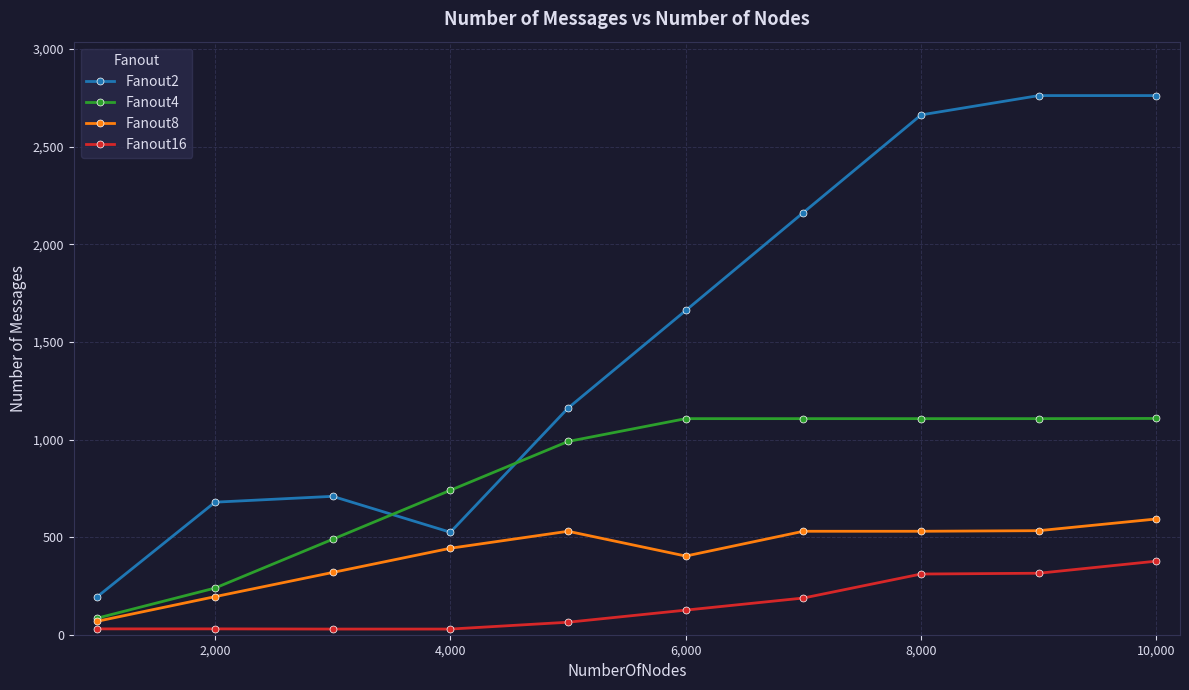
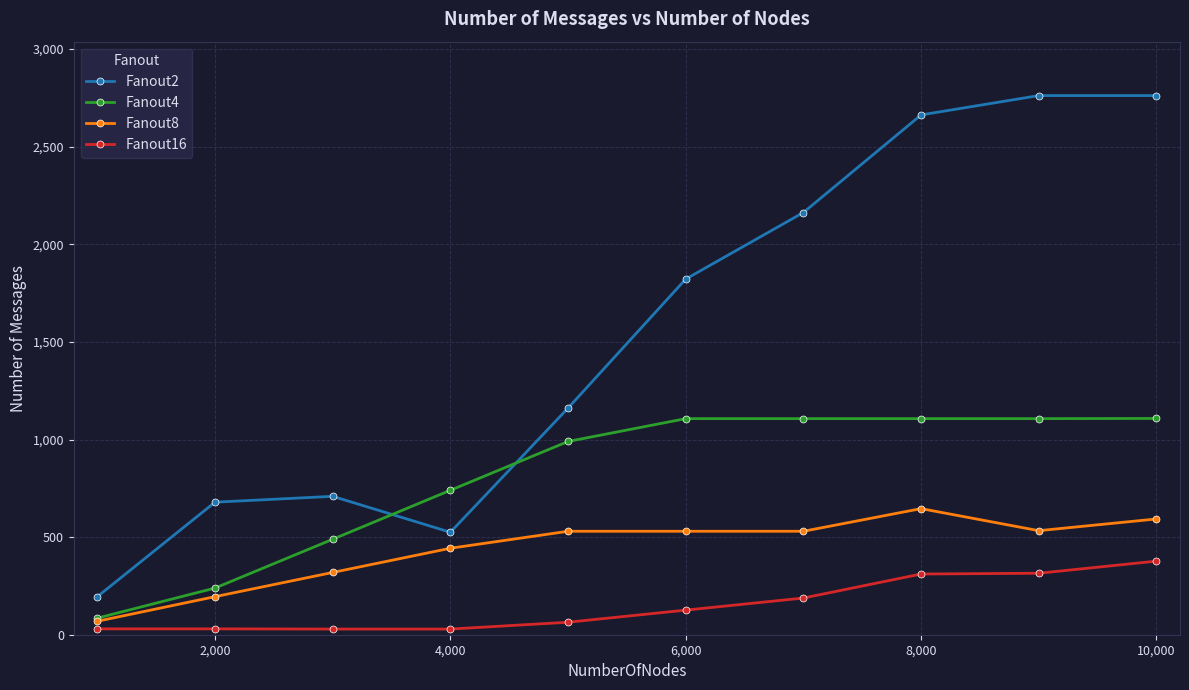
  {
    "Fanout2": {
      "2,000": "680",
      "4,000": "530",
-     "6,000": "1,660",
+     "6,000": "1,820",
      "8,000": "2,660",
      "10,000": "2,760"
    },
    "Fanout4": {
      "2,000": "240",
      "4,000": "740",
      "6,000": "1,110",
      "8,000": "1,110",
      "10,000": "1,110"
    },
    "Fanout8": {
      "2,000": "200",
      "4,000": "440",
-     "6,000": "400",
-     "8,000": "530",
+     "6,000": "530",
+     "8,000": "650",
      "10,000": "590"
    },
    "Fanout16": {
      "2,000": "30",
      "4,000": "30",
      "6,000": "130",
      "8,000": "310",
      "10,000": "380"
    }
  }
